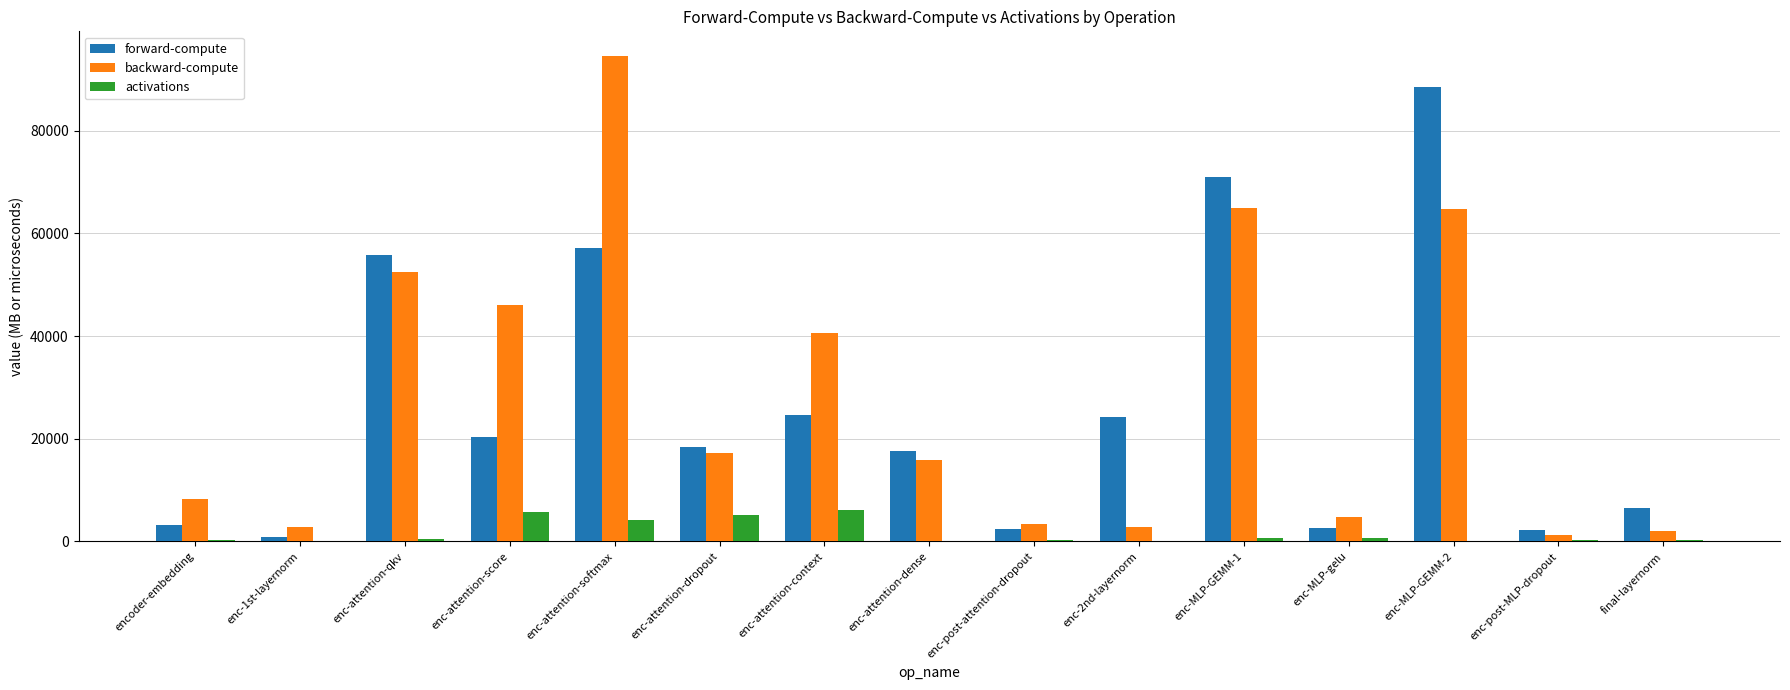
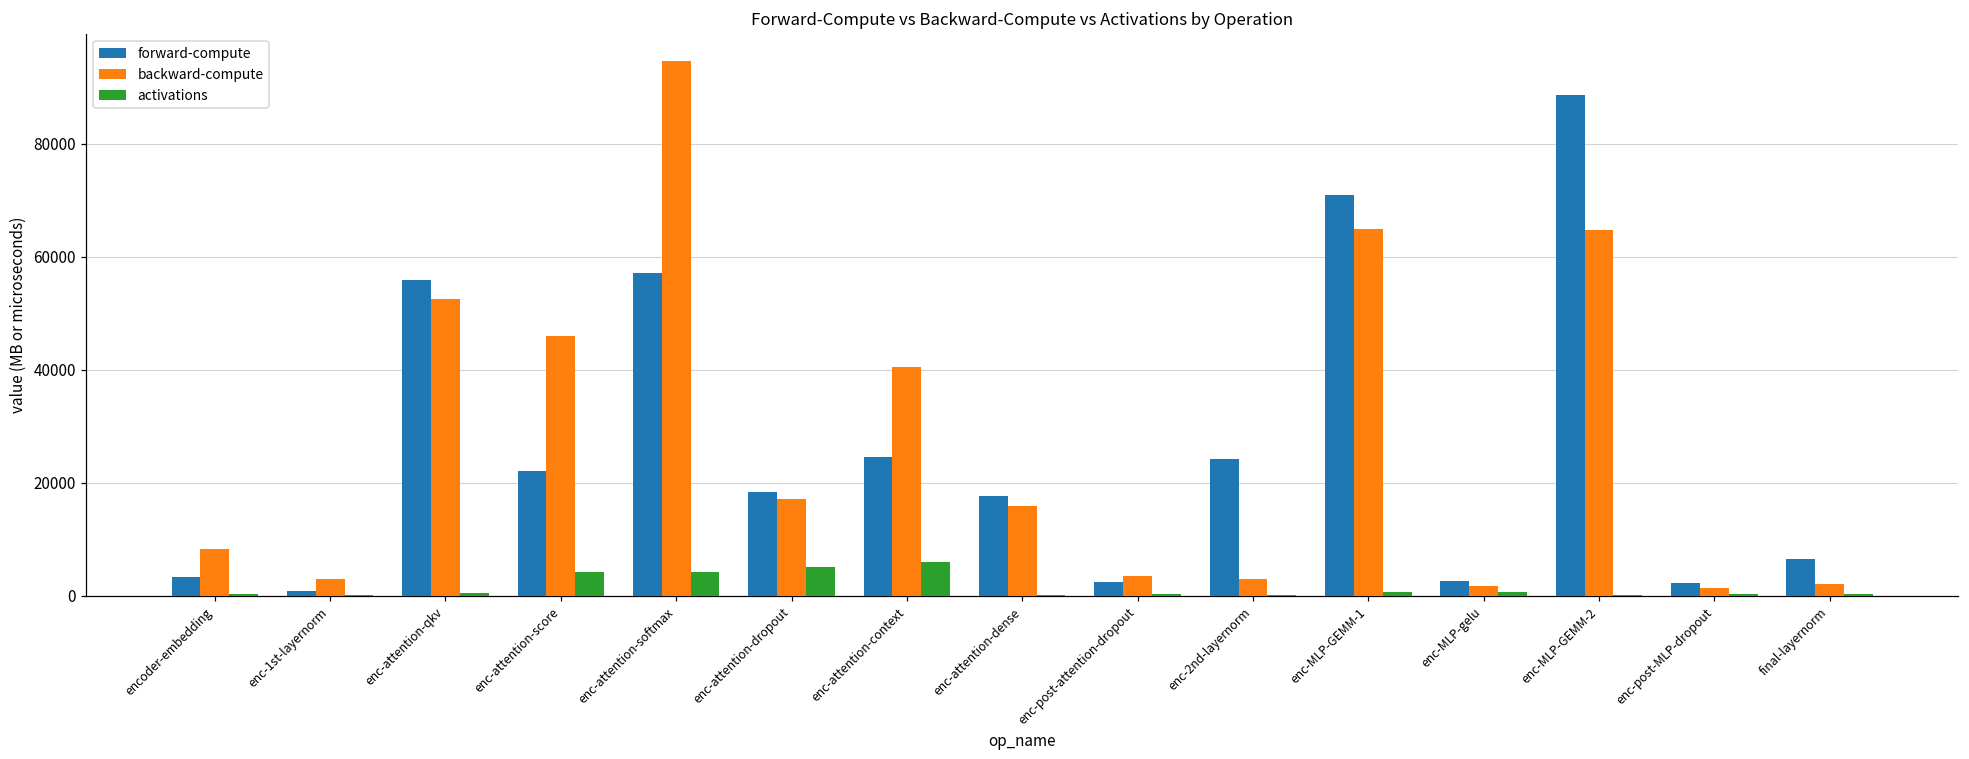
  {
    "forward-compute": {
      "encoder-embedding": 3000,
      "enc-1st-layernorm": 1000,
      "enc-attention-qkv": 56000,
-     "enc-attention-score": 20000,
+     "enc-attention-score": 22000,
      "enc-attention-softmax": 57000,
      "enc-attention-dropout": 18000,
      "enc-attention-context": 25000,
      "enc-attention-dense": 18000,
      "enc-post-attention-dropout": 2000,
      "enc-2nd-layernorm": 24000,
      "enc-MLP-GEMM-1": 71000,
      "enc-MLP-gelu": 3000,
      "enc-MLP-GEMM-2": 89000,
      "enc-post-MLP-dropout": 2000,
      "final-layernorm": 7000
    },
    "backward-compute": {
      "encoder-embedding": 8000,
      "enc-1st-layernorm": 3000,
      "enc-attention-qkv": 53000,
      "enc-attention-score": 46000,
      "enc-attention-softmax": 95000,
      "enc-attention-dropout": 17000,
      "enc-attention-context": 41000,
      "enc-attention-dense": 16000,
      "enc-post-attention-dropout": 3000,
      "enc-2nd-layernorm": 3000,
      "enc-MLP-GEMM-1": 65000,
-     "enc-MLP-gelu": 5000,
+     "enc-MLP-gelu": 2000,
      "enc-MLP-GEMM-2": 65000,
      "enc-post-MLP-dropout": 1000,
      "final-layernorm": 2000
    },
    "activations": {
-     "enc-attention-score": 6000,
+     "enc-attention-score": 4000,
      "enc-attention-softmax": 4000,
      "enc-attention-dropout": 5000,
      "enc-attention-context": 6000,
      "enc-MLP-GEMM-1": 1000,
      "enc-MLP-gelu": 1000
    }
  }
